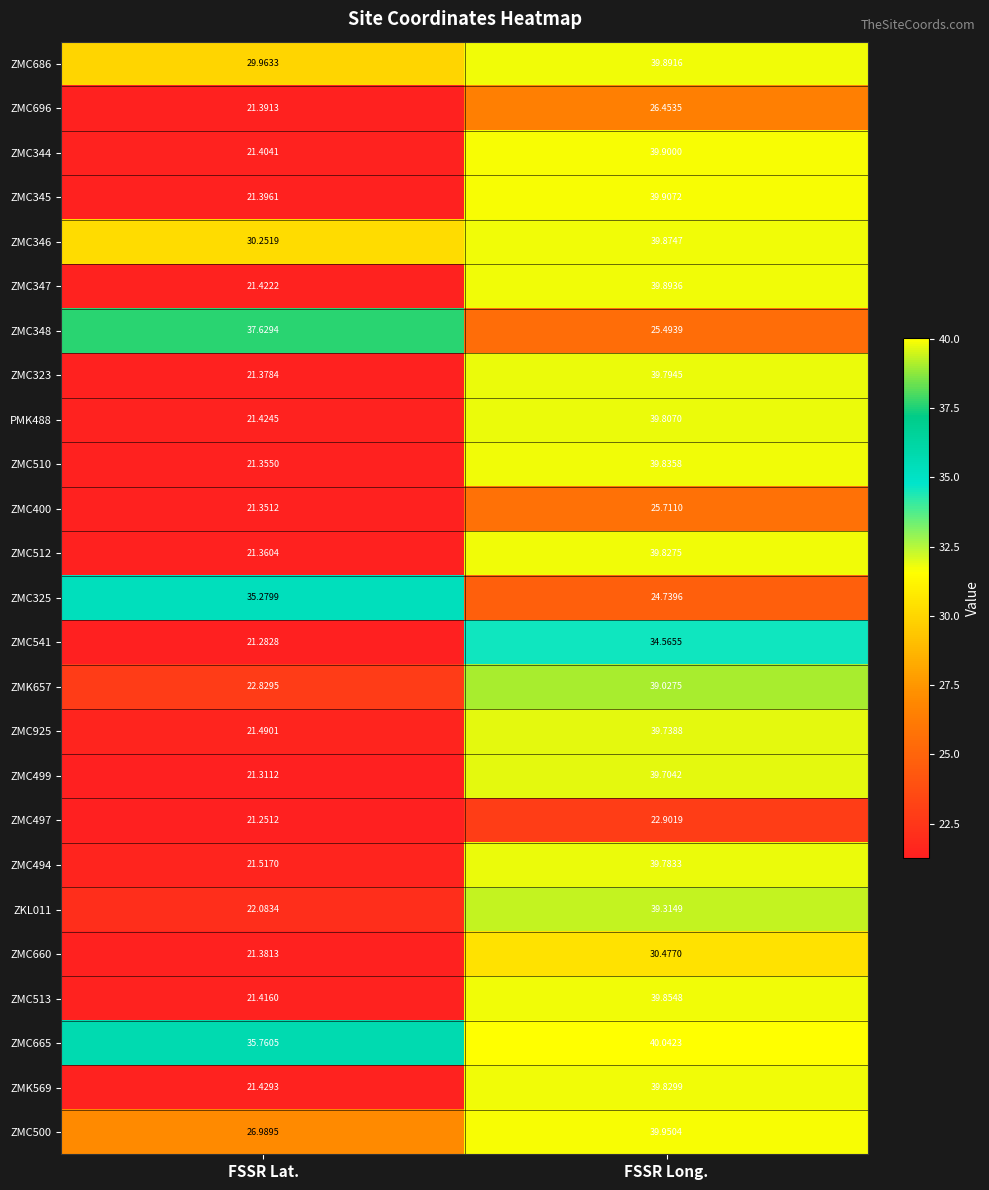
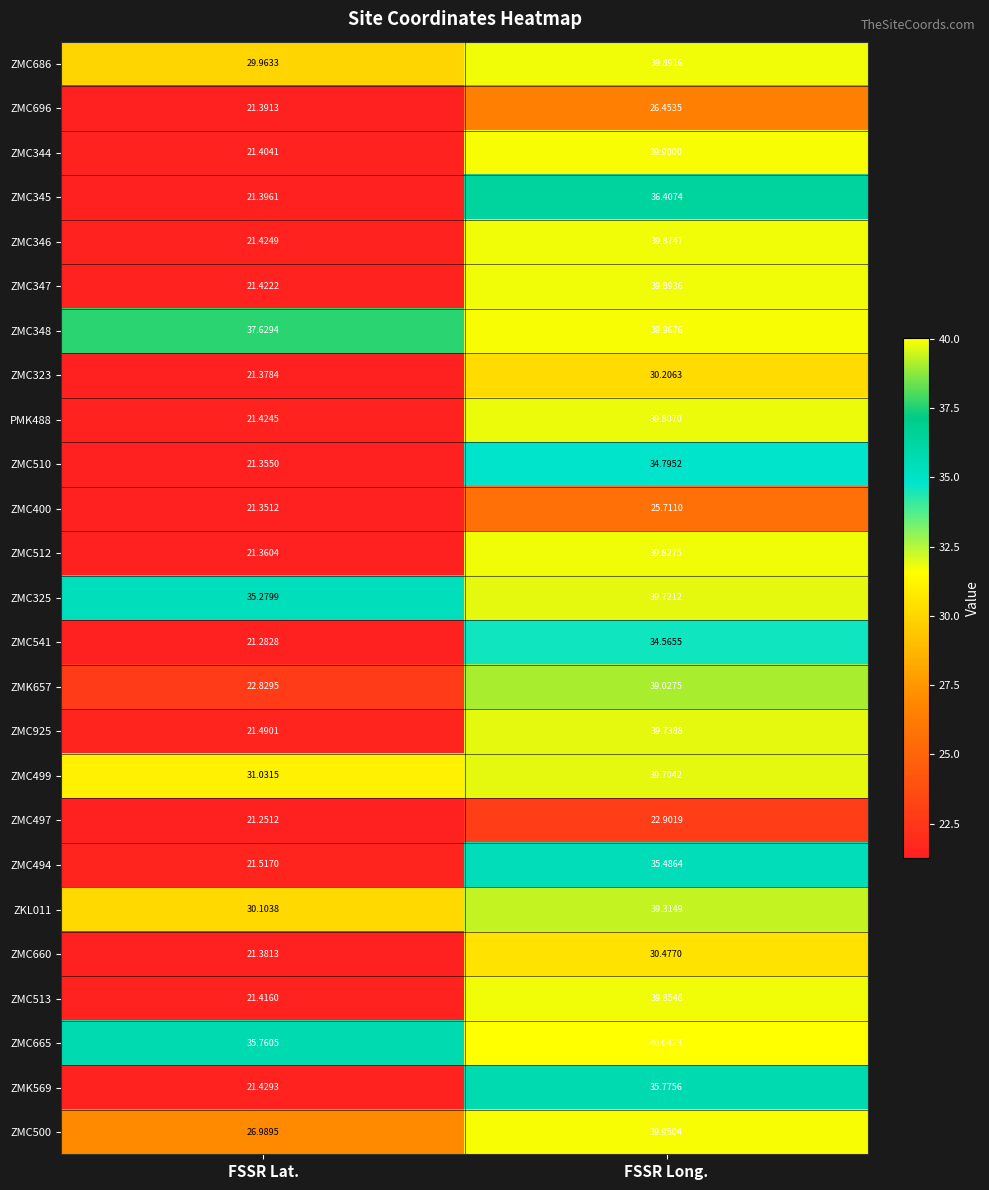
  {
    "ZMC686": {
      "FSSR Lat.": 29.9633,
      "FSSR Long.": 39.8916
    },
    "ZMC696": {
      "FSSR Lat.": 21.3913,
      "FSSR Long.": 26.4535
    },
    "ZMC344": {
      "FSSR Lat.": 21.4041,
      "FSSR Long.": 39.9000
    },
    "ZMC345": {
      "FSSR Lat.": 21.3961,
-     "FSSR Long.": 39.9072
+     "FSSR Long.": 36.4074
    },
    "ZMC346": {
-     "FSSR Lat.": 30.2519,
+     "FSSR Lat.": 21.4249,
      "FSSR Long.": 39.8747
    },
    "ZMC347": {
      "FSSR Lat.": 21.4222,
      "FSSR Long.": 39.8936
    },
    "ZMC348": {
      "FSSR Lat.": 37.6294,
-     "FSSR Long.": 25.4939
+     "FSSR Long.": 39.9676
    },
    "ZMC323": {
      "FSSR Lat.": 21.3784,
-     "FSSR Long.": 39.7945
+     "FSSR Long.": 30.2063
    },
    "PMK488": {
      "FSSR Lat.": 21.4245,
      "FSSR Long.": 39.8070
    },
    "ZMC510": {
      "FSSR Lat.": 21.3550,
-     "FSSR Long.": 39.8358
+     "FSSR Long.": 34.7952
    },
    "ZMC400": {
      "FSSR Lat.": 21.3512,
      "FSSR Long.": 25.7110
    },
    "ZMC512": {
      "FSSR Lat.": 21.3604,
      "FSSR Long.": 39.8275
    },
    "ZMC325": {
      "FSSR Lat.": 35.2799,
-     "FSSR Long.": 24.7396
+     "FSSR Long.": 39.7212
    },
    "ZMC541": {
      "FSSR Lat.": 21.2828,
      "FSSR Long.": 34.5655
    },
    "ZMK657": {
      "FSSR Lat.": 22.8295,
      "FSSR Long.": 39.0275
    },
    "ZMC925": {
      "FSSR Lat.": 21.4901,
      "FSSR Long.": 39.7388
    },
    "ZMC499": {
-     "FSSR Lat.": 21.3112,
+     "FSSR Lat.": 31.0315,
      "FSSR Long.": 39.7042
    },
    "ZMC497": {
      "FSSR Lat.": 21.2512,
      "FSSR Long.": 22.9019
    },
    "ZMC494": {
      "FSSR Lat.": 21.5170,
-     "FSSR Long.": 39.7833
+     "FSSR Long.": 35.4864
    },
    "ZKL011": {
-     "FSSR Lat.": 22.0834,
+     "FSSR Lat.": 30.1038,
      "FSSR Long.": 39.3149
    },
    "ZMC660": {
      "FSSR Lat.": 21.3813,
      "FSSR Long.": 30.4770
    },
    "ZMC513": {
      "FSSR Lat.": 21.4160,
      "FSSR Long.": 39.8548
    },
    "ZMC665": {
      "FSSR Lat.": 35.7605,
      "FSSR Long.": 40.0423
    },
    "ZMK569": {
      "FSSR Lat.": 21.4293,
-     "FSSR Long.": 39.8299
+     "FSSR Long.": 35.7756
    },
    "ZMC500": {
      "FSSR Lat.": 26.9895,
      "FSSR Long.": 39.9504
    }
  }
